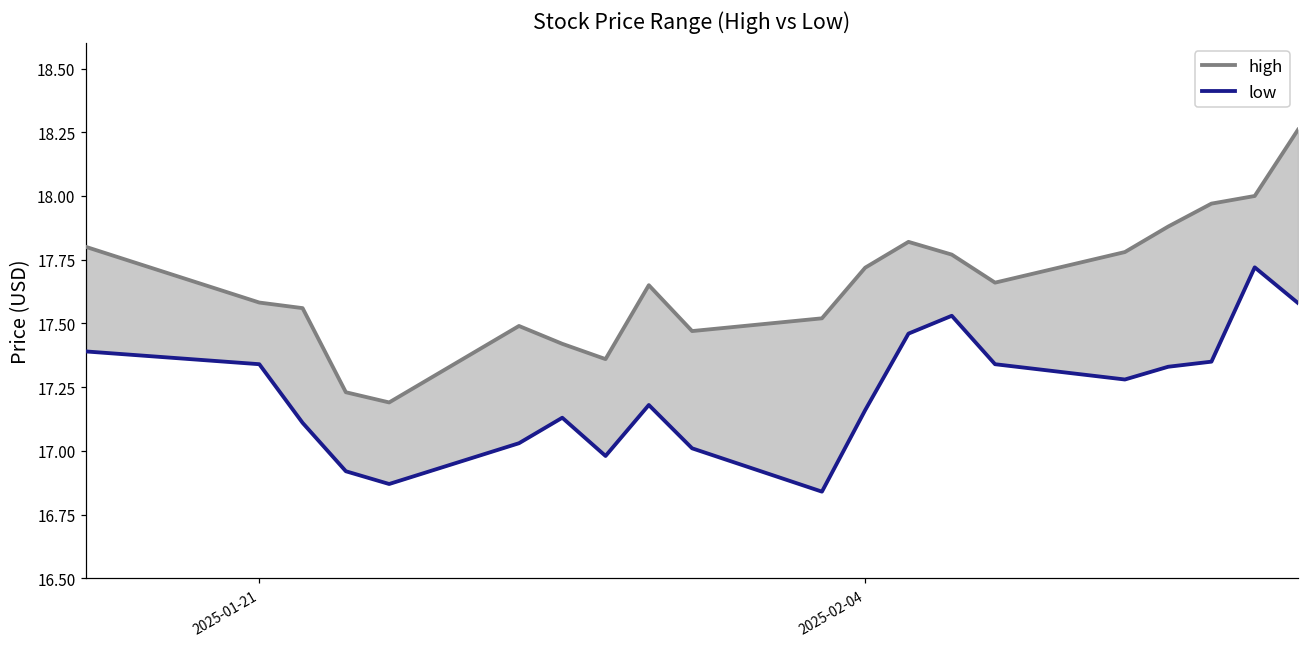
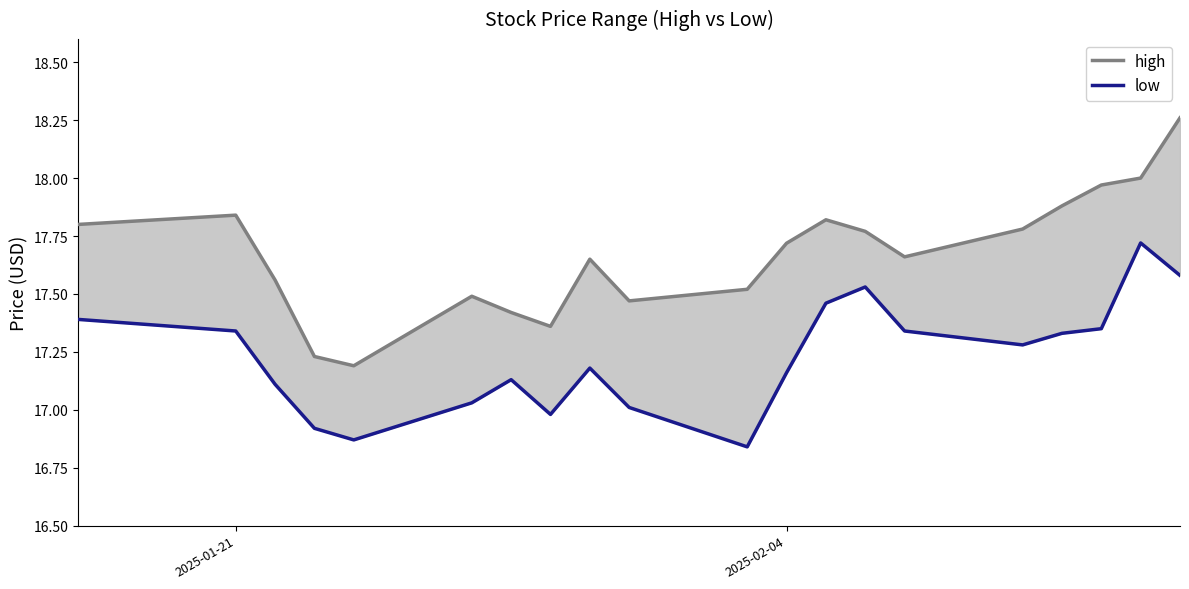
  {
    "high": {
-     "2025-01-21": 17.58,
+     "2025-01-21": 17.84,
      "2025-02-04": 17.72
    },
    "low": {
      "2025-01-21": 17.34,
      "2025-02-04": 17.16
    }
  }
